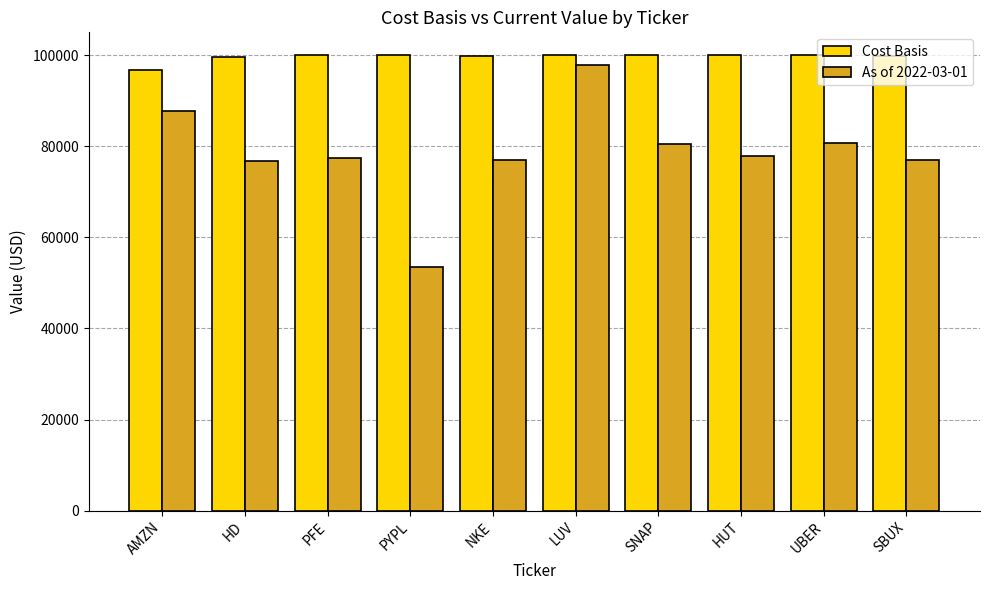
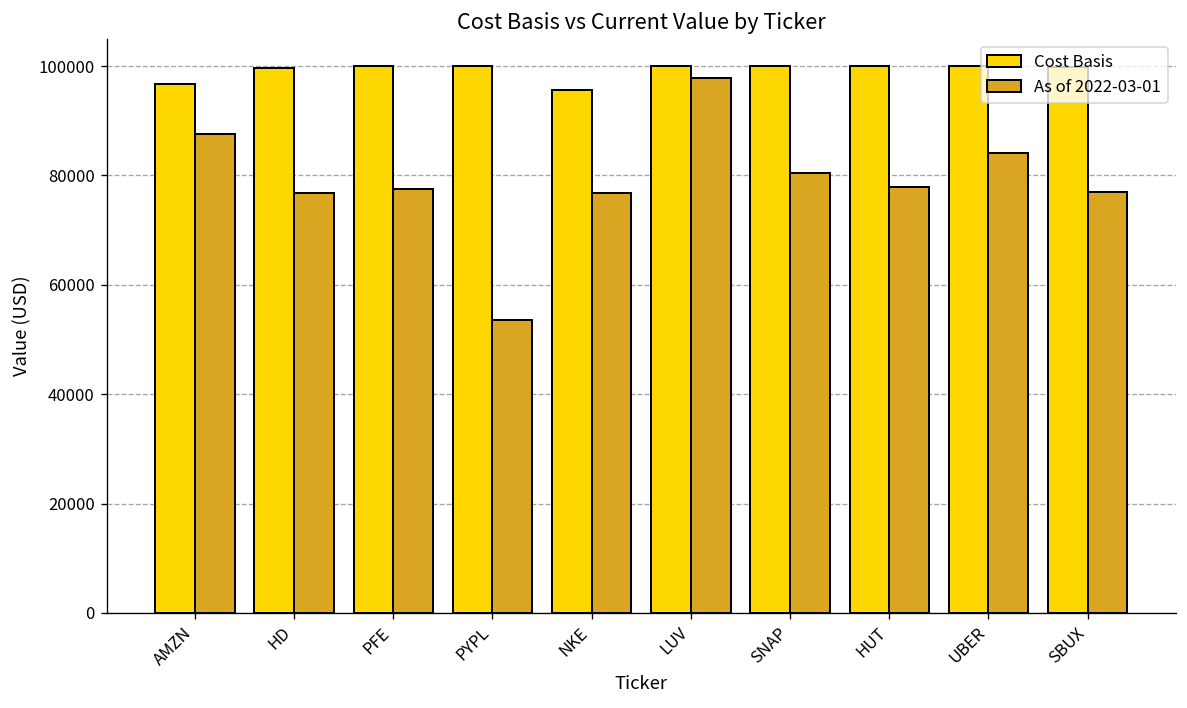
  {
    "Cost Basis": {
      "AMZN": 97000,
      "HD": 100000,
      "PFE": 100000,
      "PYPL": 100000,
-     "NKE": 100000,
+     "NKE": 96000,
      "LUV": 100000,
      "SNAP": 100000,
      "HUT": 100000,
      "UBER": 100000
    },
    "As of 2022-03-01": {
      "AMZN": 88000,
      "HD": 77000,
      "PFE": 77000,
      "PYPL": 54000,
      "NKE": 77000,
      "LUV": 98000,
      "SNAP": 80000,
      "HUT": 78000,
-     "UBER": 81000,
+     "UBER": 84000,
      "SBUX": 77000
    }
  }
